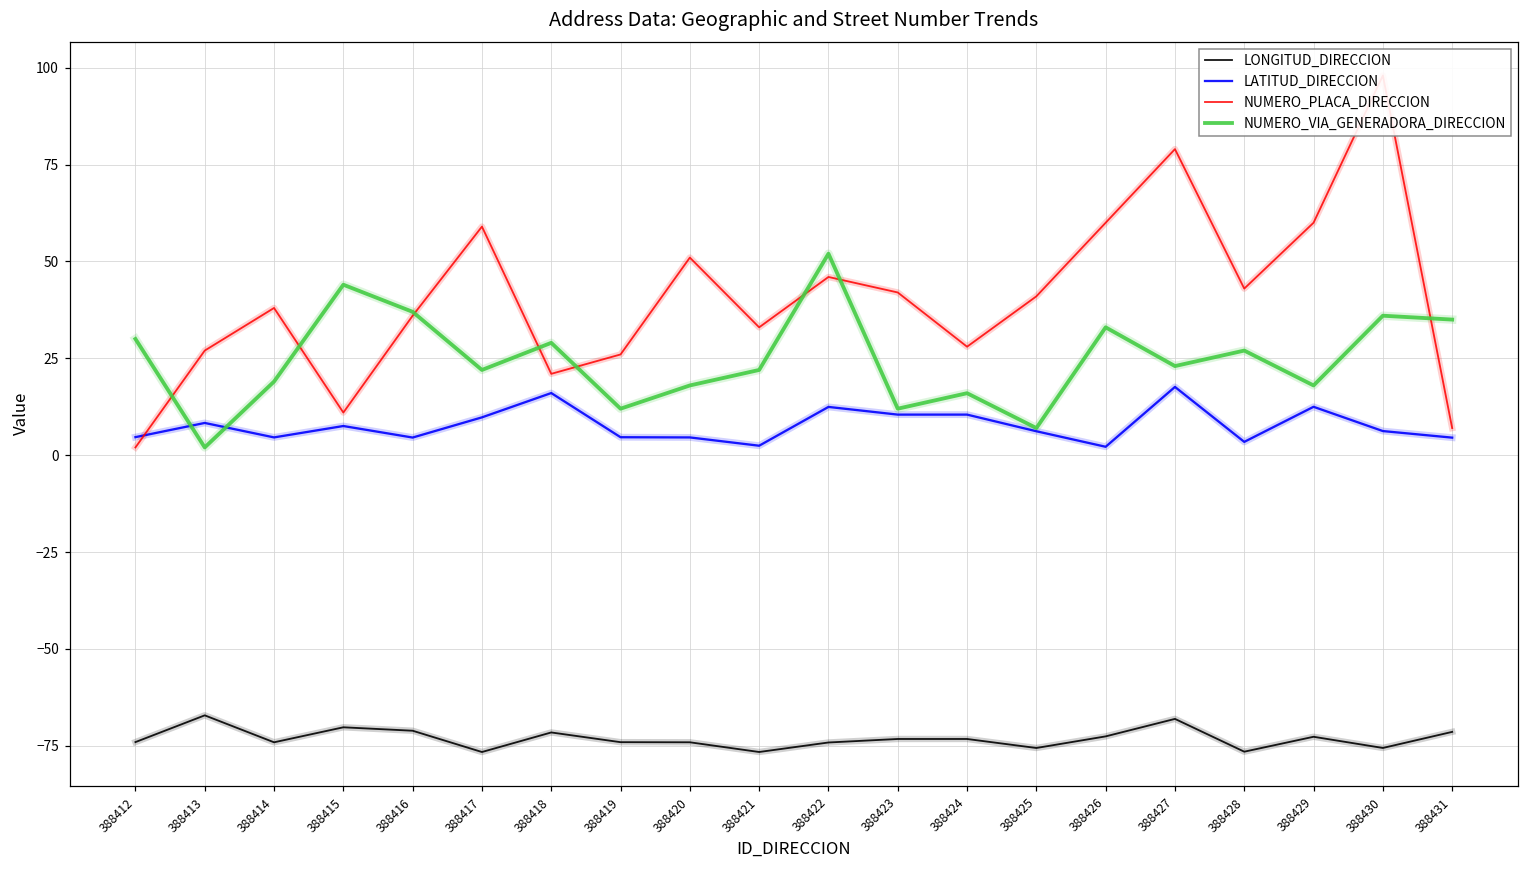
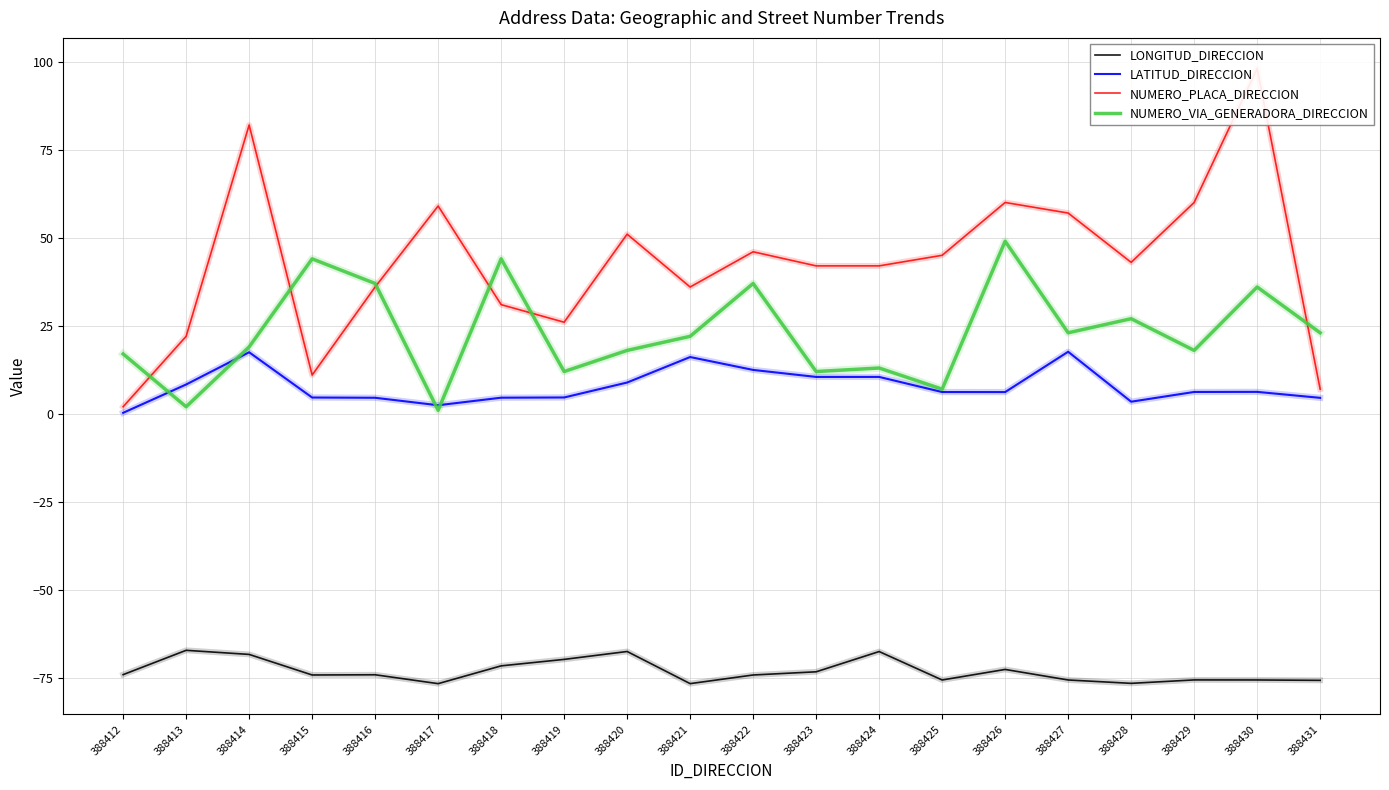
  {
    "LONGITUD_DIRECCION": {
      "388412": -74,
      "388413": -67,
-     "388414": -74,
-     "388415": -70,
-     "388416": -71,
+     "388414": -68,
+     "388415": -74,
+     "388416": -74,
      "388417": -77,
      "388418": -72,
-     "388419": -74,
-     "388420": -74,
+     "388419": -70,
+     "388420": -67,
      "388421": -77,
      "388422": -74,
      "388423": -73,
-     "388424": -73,
+     "388424": -67,
      "388425": -76,
      "388426": -73,
-     "388427": -68,
+     "388427": -76,
      "388428": -77,
-     "388429": -73,
+     "388429": -76,
      "388430": -76,
-     "388431": -71
+     "388431": -76
    },
    "LATITUD_DIRECCION": {
-     "388412": 5,
+     "388412": 0,
      "388413": 8,
-     "388414": 5,
-     "388415": 8,
+     "388414": 17,
+     "388415": 5,
      "388416": 5,
-     "388417": 10,
-     "388418": 16,
+     "388417": 2,
+     "388418": 5,
      "388419": 5,
-     "388420": 5,
-     "388421": 2,
+     "388420": 9,
+     "388421": 16,
      "388422": 12,
      "388423": 10,
      "388424": 10,
      "388425": 6,
-     "388426": 2,
+     "388426": 6,
      "388427": 18,
      "388428": 3,
-     "388429": 12,
+     "388429": 6,
      "388430": 6,
      "388431": 5
    },
    "NUMERO_PLACA_DIRECCION": {
      "388412": 2,
-     "388413": 27,
-     "388414": 38,
+     "388413": 22,
+     "388414": 82,
      "388415": 11,
      "388416": 36,
      "388417": 59,
-     "388418": 21,
+     "388418": 31,
      "388419": 26,
      "388420": 51,
-     "388421": 33,
+     "388421": 36,
      "388422": 46,
      "388423": 42,
-     "388424": 28,
-     "388425": 41,
+     "388424": 42,
+     "388425": 45,
      "388426": 60,
-     "388427": 79,
+     "388427": 57,
      "388428": 43,
      "388429": 60,
      "388431": 7
    },
    "NUMERO_VIA_GENERADORA_DIRECCION": {
-     "388412": 30,
+     "388412": 17,
      "388413": 2,
      "388414": 19,
      "388415": 44,
      "388416": 37,
-     "388417": 22,
-     "388418": 29,
+     "388417": 1,
+     "388418": 44,
      "388419": 12,
      "388420": 18,
      "388421": 22,
-     "388422": 52,
+     "388422": 37,
      "388423": 12,
-     "388424": 16,
+     "388424": 13,
      "388425": 7,
-     "388426": 33,
+     "388426": 49,
      "388427": 23,
      "388428": 27,
      "388429": 18,
      "388430": 36,
-     "388431": 35
+     "388431": 23
    }
  }
